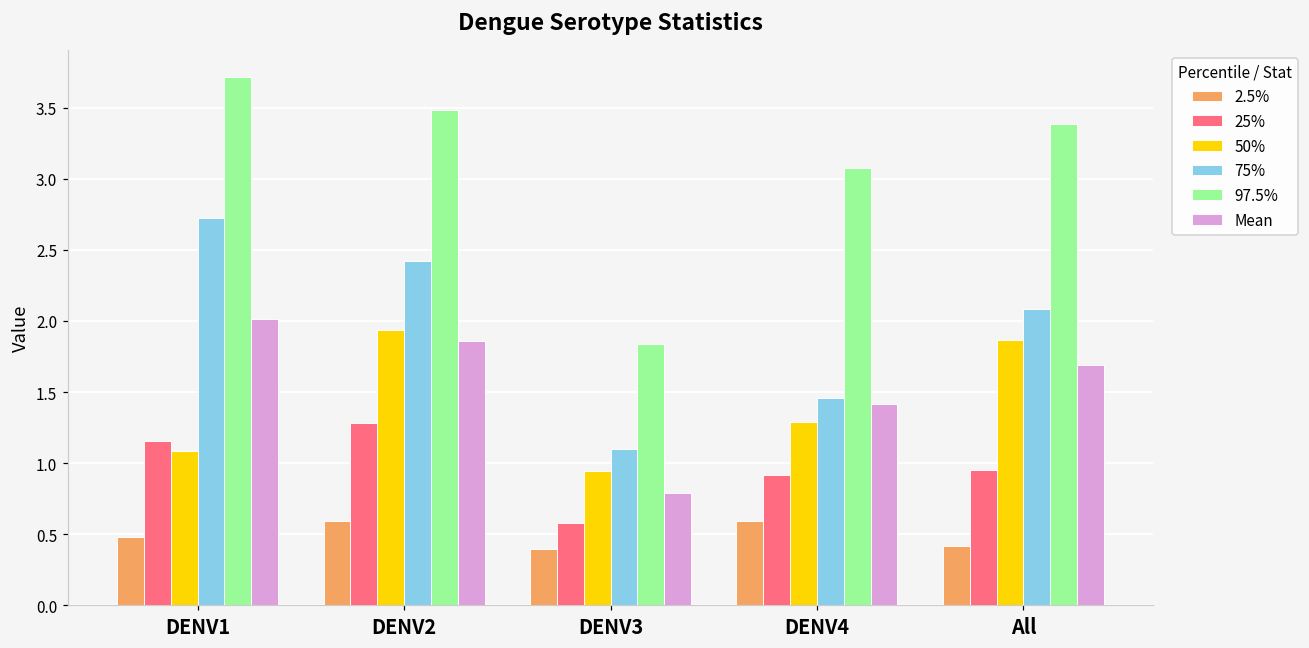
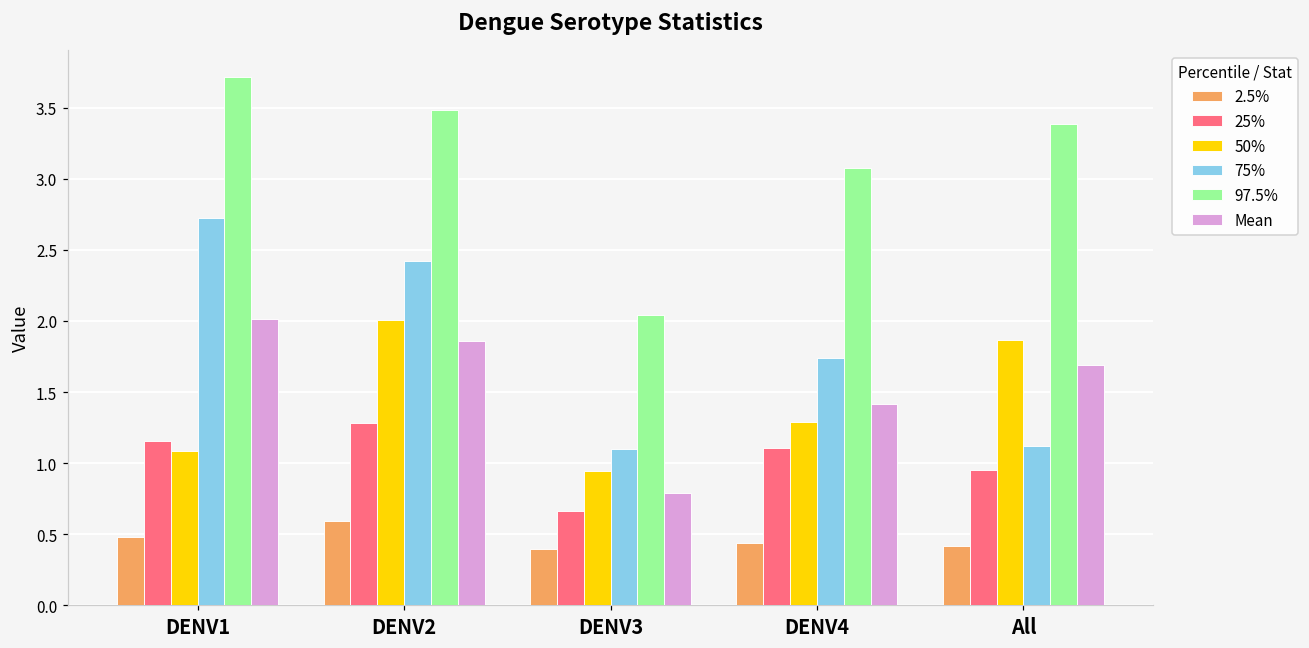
  {
    "2.5%": {
      "DENV1": 0.48,
      "DENV2": 0.59,
      "DENV3": 0.39,
-     "DENV4": 0.59,
+     "DENV4": 0.44,
      "All": 0.42
    },
    "25%": {
      "DENV1": 1.16,
      "DENV2": 1.28,
-     "DENV3": 0.58,
-     "DENV4": 0.92,
+     "DENV3": 0.67,
+     "DENV4": 1.11,
      "All": 0.95
    },
    "50%": {
      "DENV1": 1.08,
-     "DENV2": 1.93,
+     "DENV2": 2.01,
      "DENV3": 0.95,
      "DENV4": 1.29,
      "All": 1.87
    },
    "75%": {
      "DENV1": 2.72,
      "DENV2": 2.42,
      "DENV3": 1.10,
-     "DENV4": 1.46,
-     "All": 2.08
+     "DENV4": 1.74,
+     "All": 1.12
    },
    "97.5%": {
      "DENV1": 3.72,
      "DENV2": 3.48,
-     "DENV3": 1.84,
+     "DENV3": 2.04,
      "DENV4": 3.08,
      "All": 3.39
    },
    "Mean": {
      "DENV1": 2.01,
      "DENV2": 1.86,
      "DENV3": 0.79,
      "DENV4": 1.42,
      "All": 1.69
    }
  }
